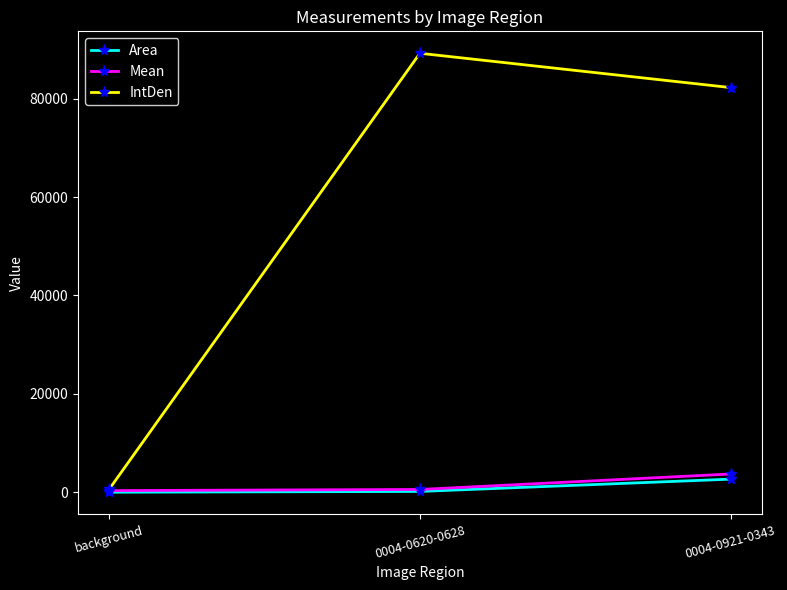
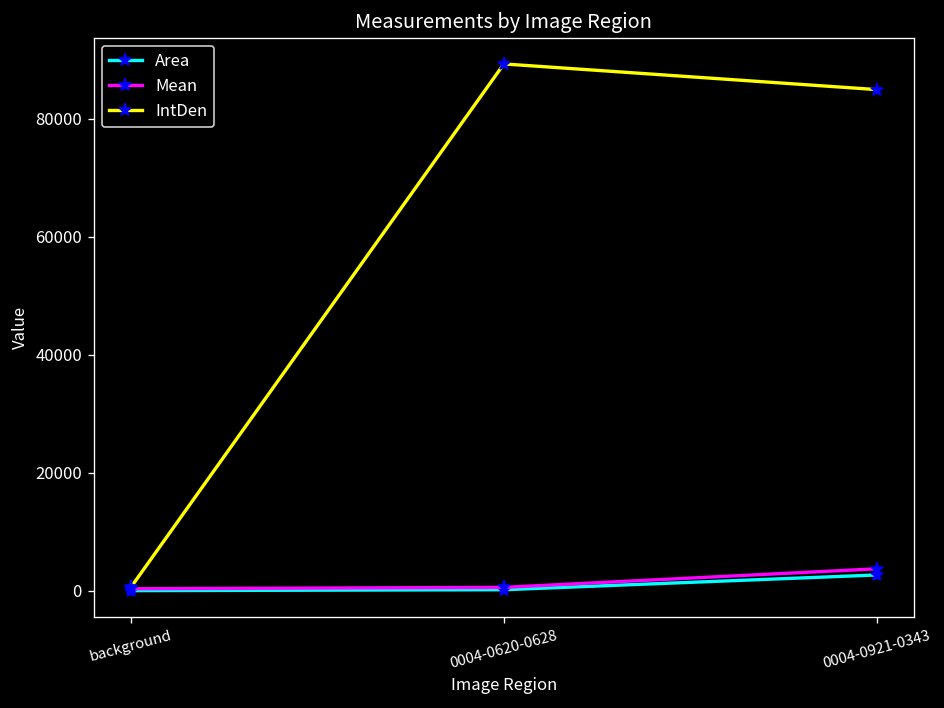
  {
    "Area": {
      "0004-0921-0343": 3000
    },
    "Mean": {
      "0004-0921-0343": 4000
    },
    "IntDen": {
      "0004-0620-0628": 89000,
-     "0004-0921-0343": 82000
+     "0004-0921-0343": 85000
    }
  }
